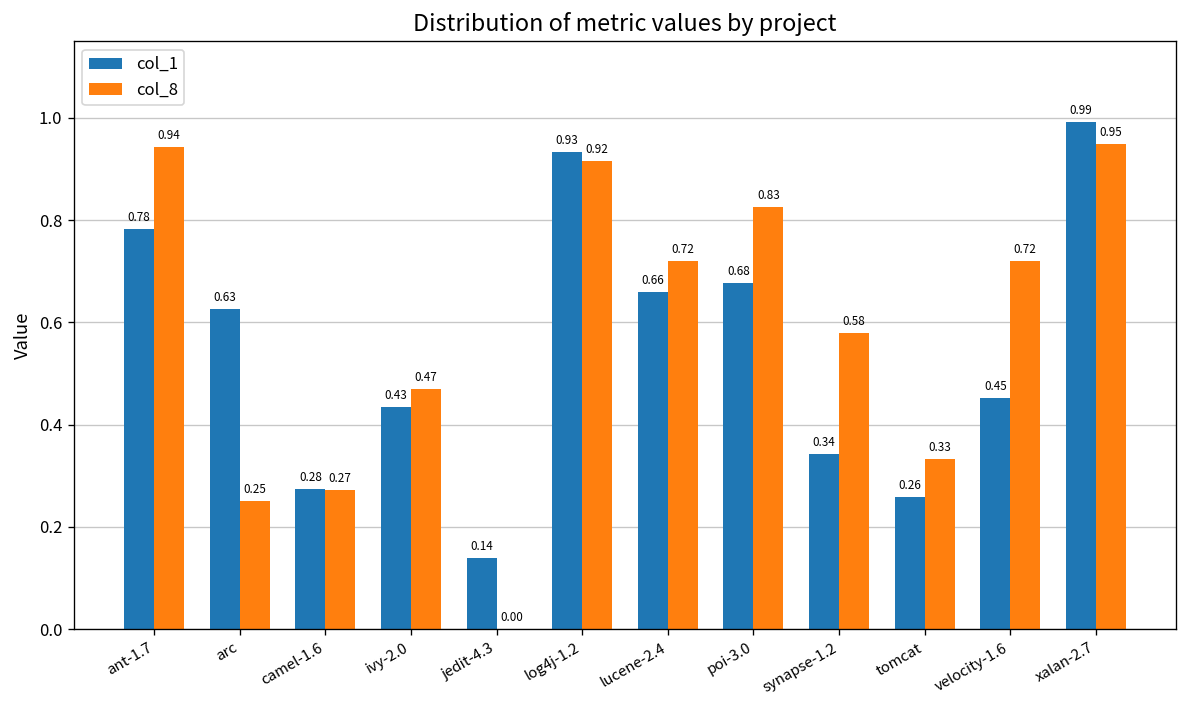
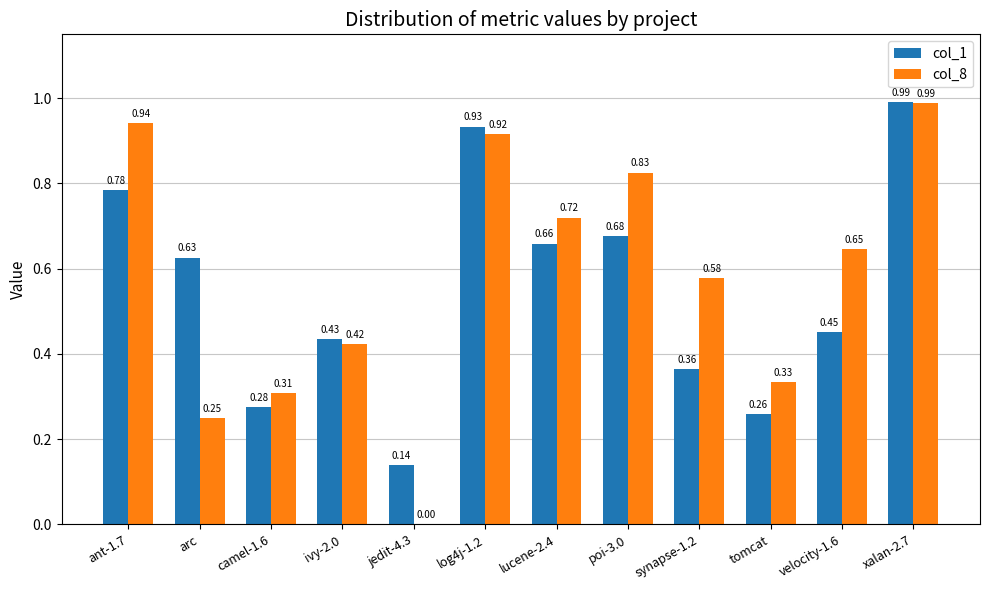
  {
    "col_1": {
      "ant-1.7": 0.78,
      "arc": 0.63,
      "camel-1.6": 0.28,
      "ivy-2.0": 0.43,
      "jedit-4.3": 0.14,
      "log4j-1.2": 0.93,
      "lucene-2.4": 0.66,
      "poi-3.0": 0.68,
-     "synapse-1.2": 0.34,
+     "synapse-1.2": 0.36,
      "tomcat": 0.26,
      "velocity-1.6": 0.45,
      "xalan-2.7": 0.99
    },
    "col_8": {
      "ant-1.7": 0.94,
      "arc": 0.25,
-     "camel-1.6": 0.27,
-     "ivy-2.0": 0.47,
+     "camel-1.6": 0.31,
+     "ivy-2.0": 0.42,
      "jedit-4.3": 0.00,
      "log4j-1.2": 0.92,
      "lucene-2.4": 0.72,
      "poi-3.0": 0.83,
      "synapse-1.2": 0.58,
      "tomcat": 0.33,
-     "velocity-1.6": 0.72,
-     "xalan-2.7": 0.95
+     "velocity-1.6": 0.65,
+     "xalan-2.7": 0.99
    }
  }
